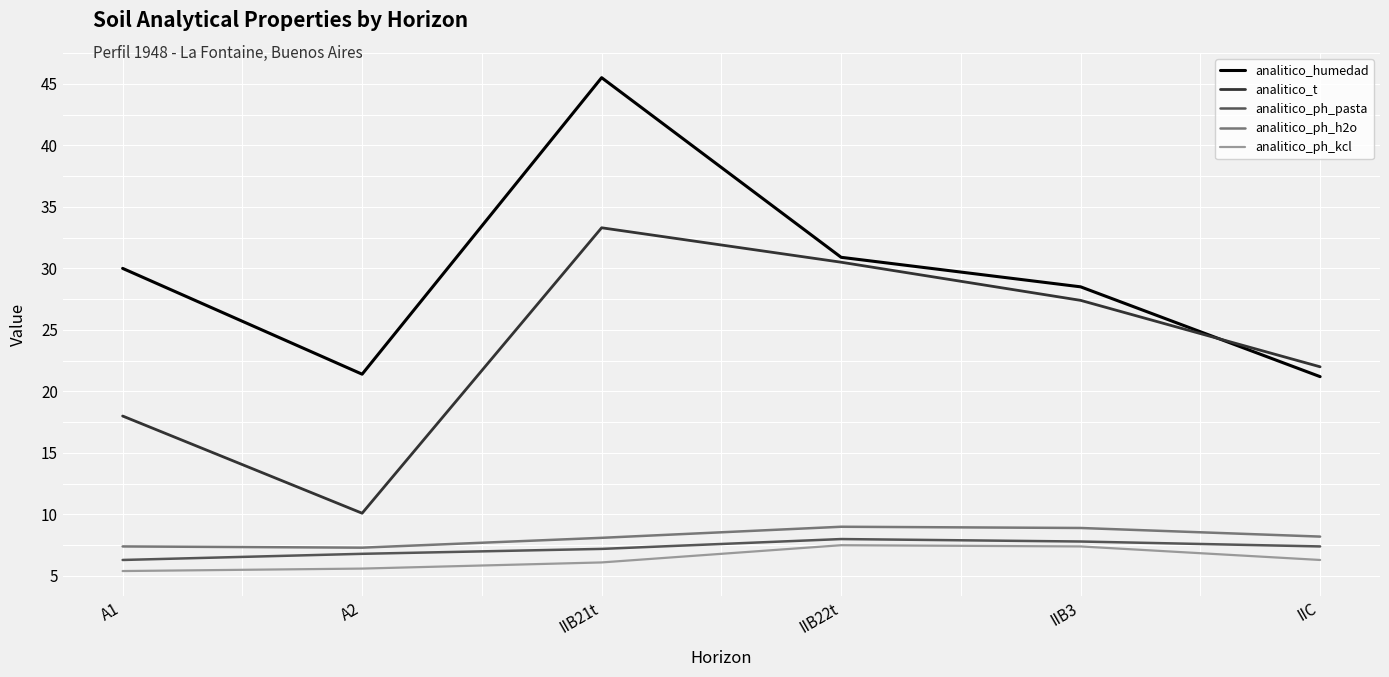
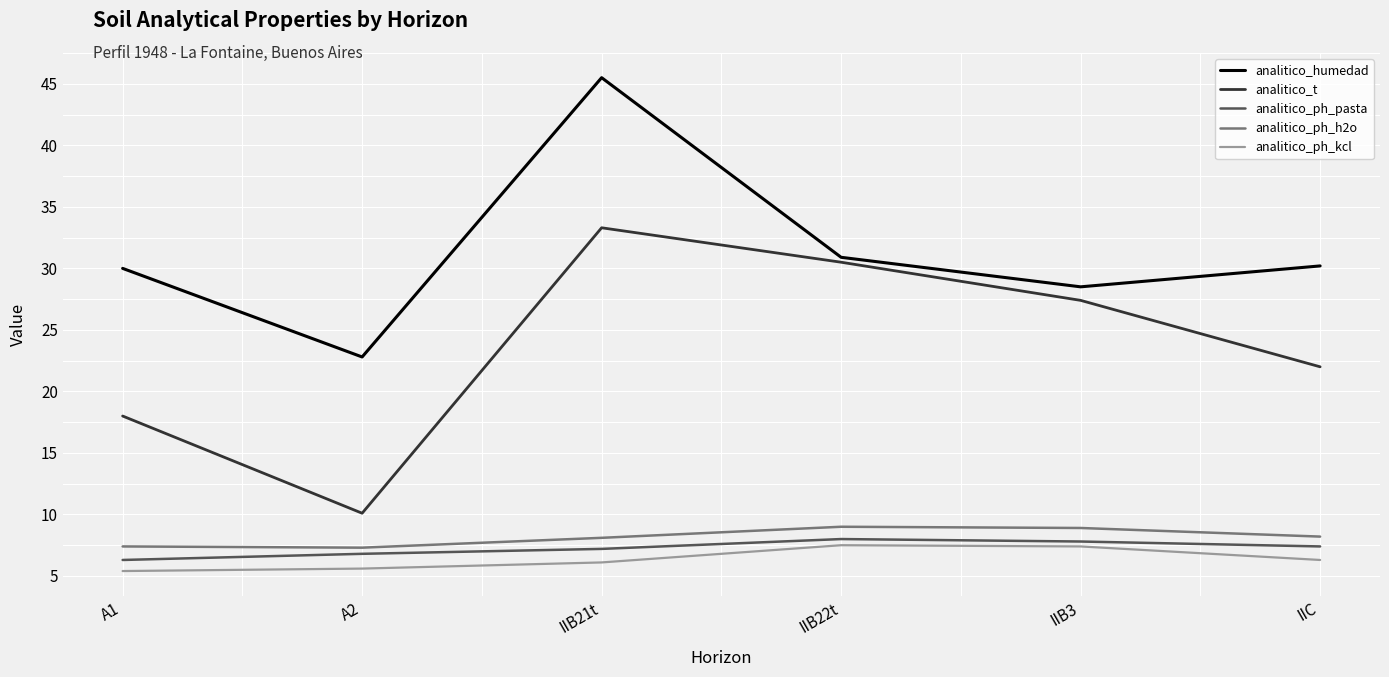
  {
    "analitico_humedad": {
      "A1": 30.0,
-     "A2": 21.4,
+     "A2": 22.8,
      "IIB21t": 45.5,
      "IIB22t": 30.9,
      "IIB3": 28.5,
-     "IIC": 21.2
+     "IIC": 30.2
    }
  }
